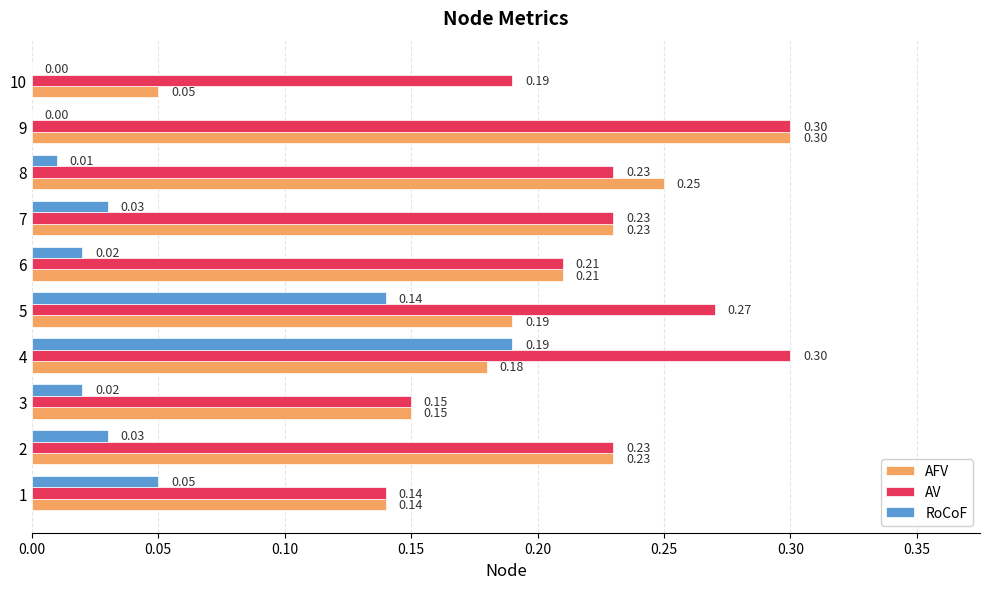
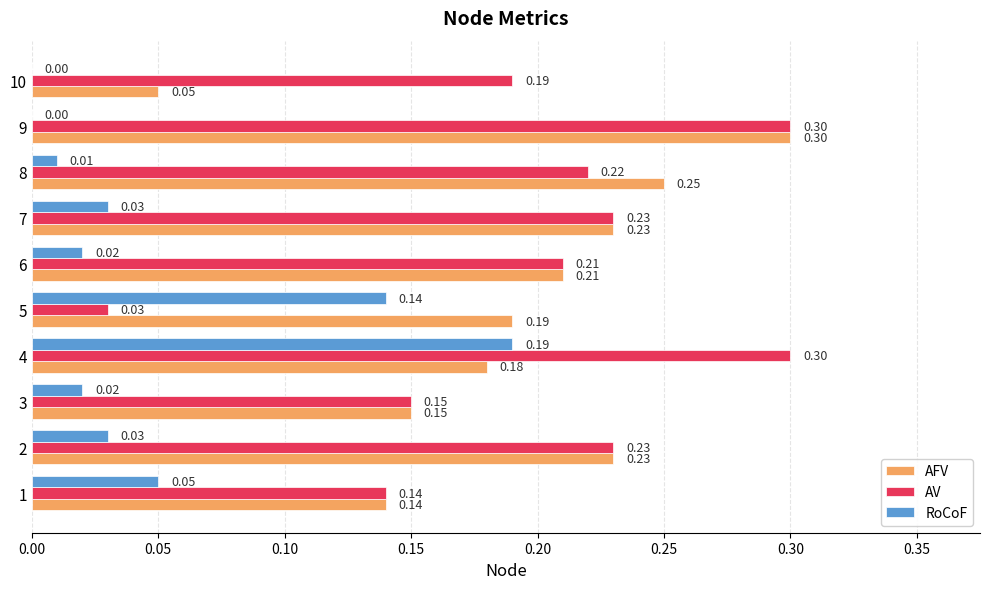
  {
    "AFV": {
      "10": 0.05,
      "9": 0.30,
      "8": 0.25,
      "7": 0.23,
      "6": 0.21,
      "5": 0.19,
      "4": 0.18,
      "3": 0.15,
      "2": 0.23,
      "1": 0.14
    },
    "AV": {
      "10": 0.19,
      "9": 0.30,
-     "8": 0.23,
+     "8": 0.22,
      "7": 0.23,
      "6": 0.21,
-     "5": 0.27,
+     "5": 0.03,
      "4": 0.30,
      "3": 0.15,
      "2": 0.23,
      "1": 0.14
    },
    "RoCoF": {
      "10": 0.00,
      "9": 0.00,
      "8": 0.01,
      "7": 0.03,
      "6": 0.02,
      "5": 0.14,
      "4": 0.19,
      "3": 0.02,
      "2": 0.03,
      "1": 0.05
    }
  }
